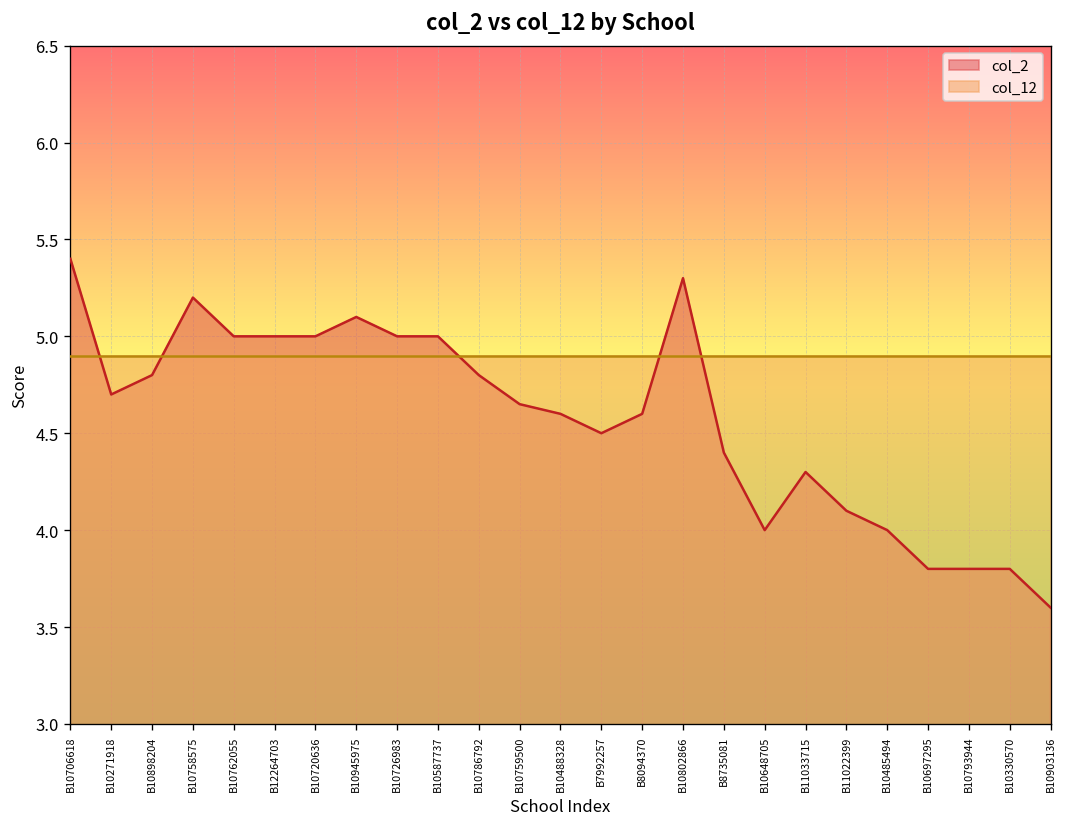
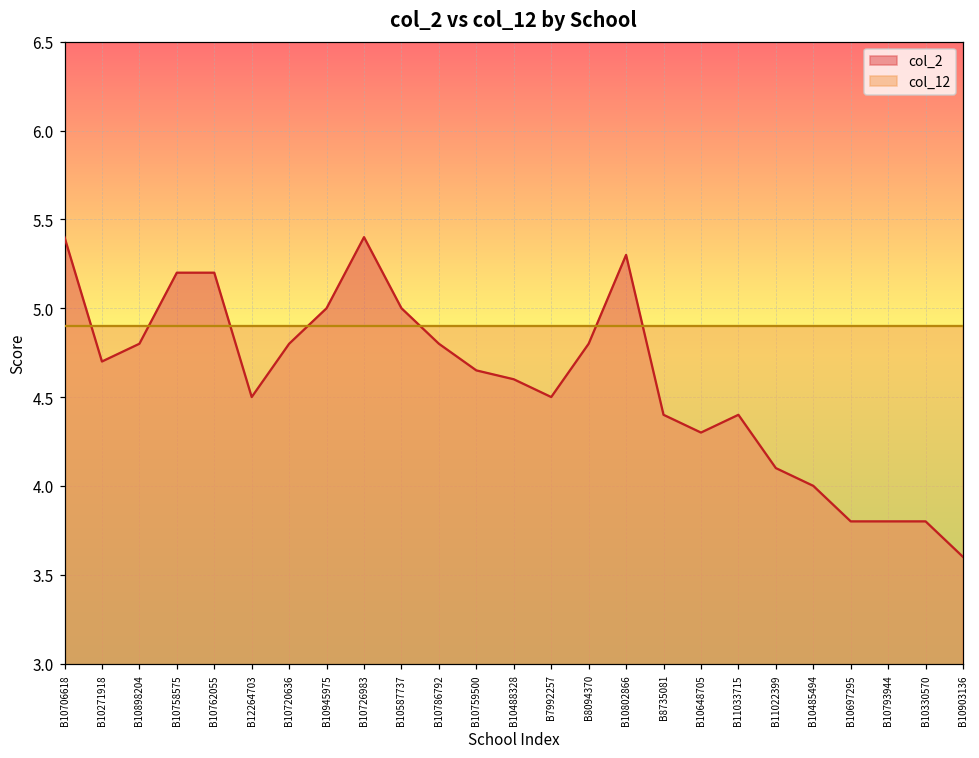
  {
    "col_2": {
      "B10706618": 5.4,
      "B10271918": 4.7,
      "B10898204": 4.8,
      "B10758575": 5.2,
-     "B10762055": 5.0,
-     "B12264703": 5.0,
-     "B10720636": 5.0,
-     "B10945975": 5.1,
-     "B10726983": 5.0,
+     "B10762055": 5.2,
+     "B12264703": 4.5,
+     "B10720636": 4.8,
+     "B10945975": 5.0,
+     "B10726983": 5.4,
      "B10587737": 5.0,
      "B10786792": 4.8,
      "B10759500": 4.65,
      "B10488328": 4.6,
      "B7992257": 4.5,
-     "B8094370": 4.6,
+     "B8094370": 4.8,
      "B10802866": 5.3,
      "B8735081": 4.4,
-     "B10648705": 4.0,
-     "B11033715": 4.3,
+     "B10648705": 4.3,
+     "B11033715": 4.4,
      "B11022399": 4.1,
      "B10485494": 4.0,
      "B10697295": 3.8,
      "B10793944": 3.8,
      "B10330570": 3.8,
      "B10903136": 3.6
    },
    "col_12": {
      "B10706618": 4.9,
      "B10271918": 4.9,
      "B10898204": 4.9,
      "B10758575": 4.9,
      "B10762055": 4.9,
      "B12264703": 4.9,
      "B10720636": 4.9,
      "B10945975": 4.9,
      "B10726983": 4.9,
      "B10587737": 4.9,
      "B10786792": 4.9,
      "B10759500": 4.9,
      "B10488328": 4.9,
      "B7992257": 4.9,
      "B8094370": 4.9,
      "B10802866": 4.9,
      "B8735081": 4.9,
      "B10648705": 4.9,
      "B11033715": 4.9,
      "B11022399": 4.9,
      "B10485494": 4.9,
      "B10697295": 4.9,
      "B10793944": 4.9,
      "B10330570": 4.9,
      "B10903136": 4.9
    }
  }
